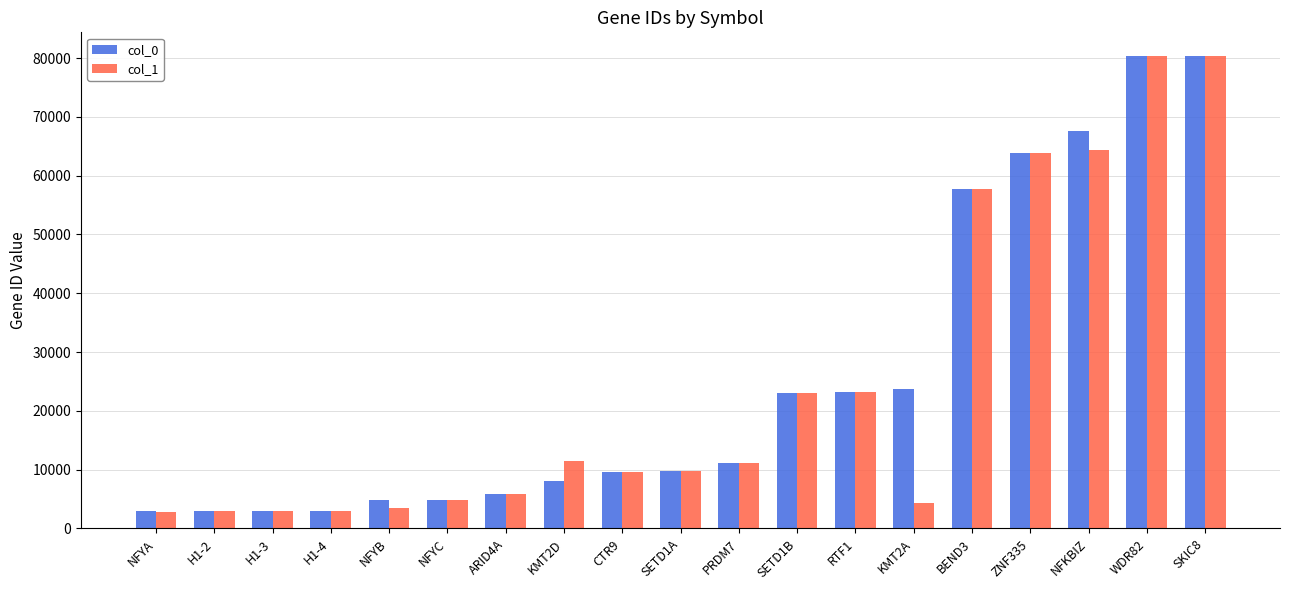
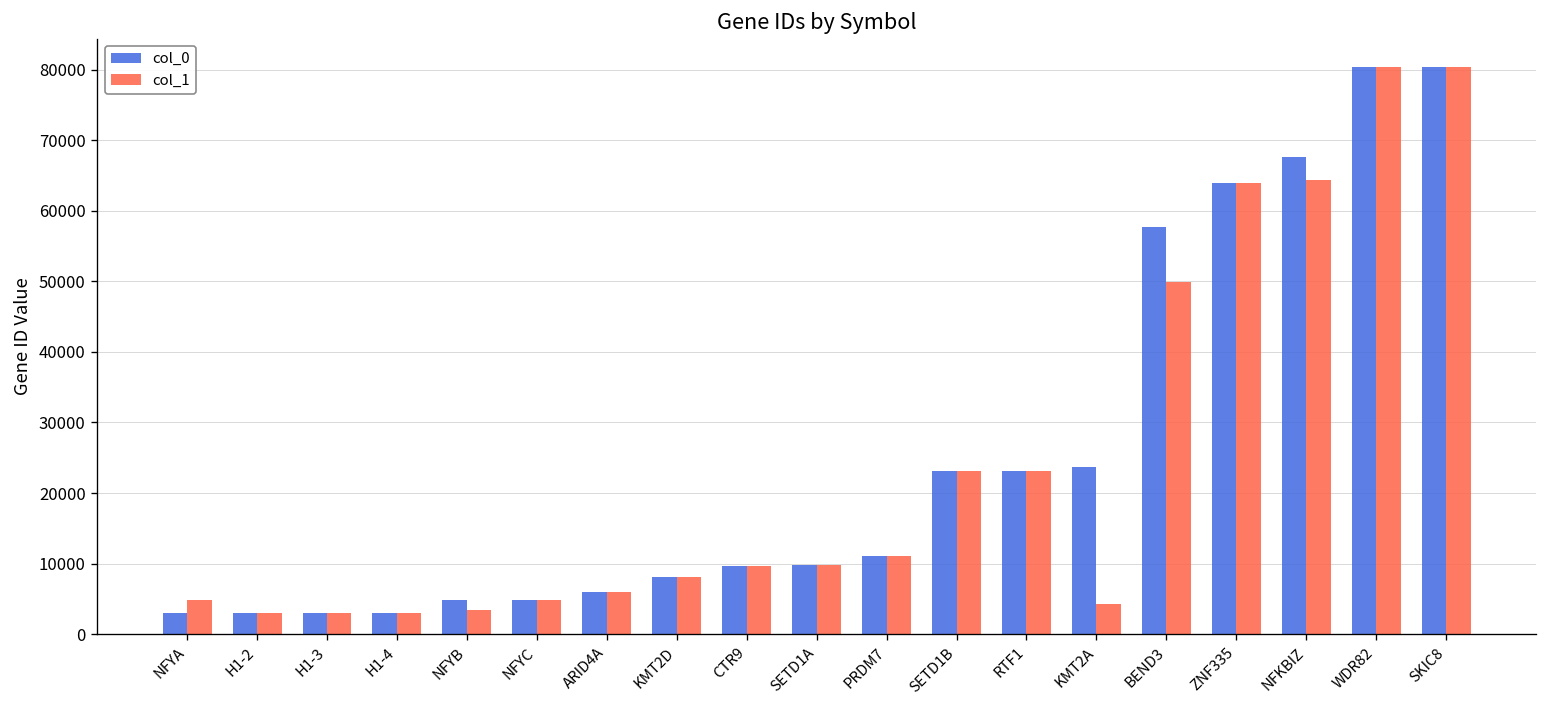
  {
    "col_0": {
      "NFYA": 3000,
      "H1-2": 3000,
      "H1-3": 3000,
      "H1-4": 3000,
      "NFYB": 5000,
      "NFYC": 5000,
      "ARID4A": 6000,
      "KMT2D": 8000,
      "CTR9": 10000,
      "SETD1A": 10000,
      "PRDM7": 11000,
      "SETD1B": 23000,
      "RTF1": 23000,
      "KMT2A": 24000,
      "BEND3": 58000,
      "ZNF335": 64000,
      "NFKBIZ": 68000,
      "WDR82": 80000,
      "SKIC8": 80000
    },
    "col_1": {
-     "NFYA": 3000,
+     "NFYA": 5000,
      "H1-2": 3000,
      "H1-3": 3000,
      "H1-4": 3000,
      "NFYB": 3000,
      "NFYC": 5000,
      "ARID4A": 6000,
-     "KMT2D": 11000,
+     "KMT2D": 8000,
      "CTR9": 10000,
      "SETD1A": 10000,
      "PRDM7": 11000,
      "SETD1B": 23000,
      "RTF1": 23000,
      "KMT2A": 4000,
-     "BEND3": 58000,
+     "BEND3": 50000,
      "ZNF335": 64000,
      "NFKBIZ": 64000,
      "WDR82": 80000,
      "SKIC8": 80000
    }
  }
